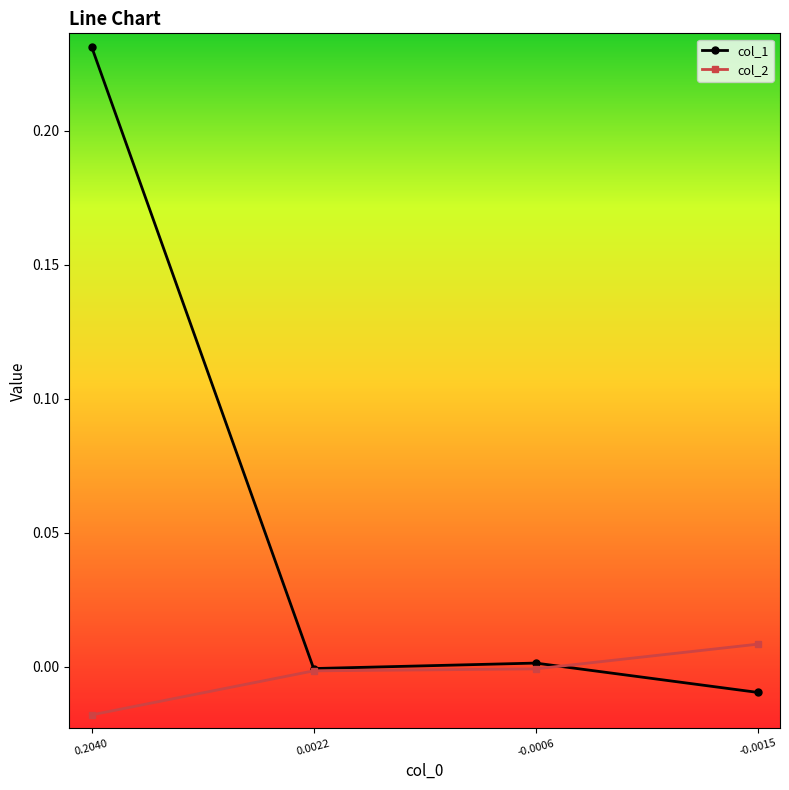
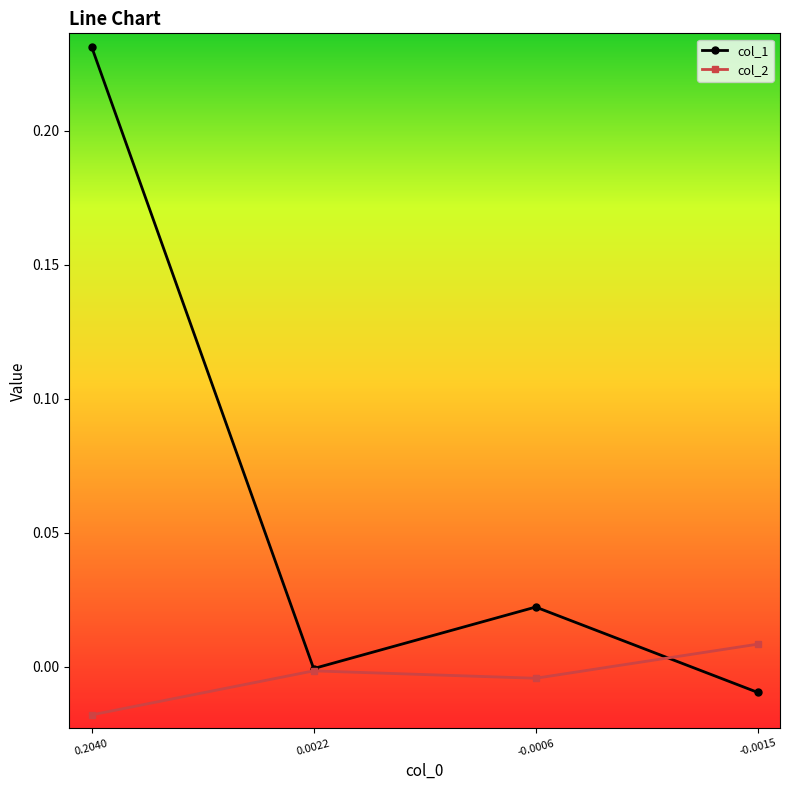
  {
    "col_1": {
      "0.2040": 0.231,
-     "-0.0006": 0.001,
+     "-0.0006": 0.022,
      "-0.0015": -0.010
    },
    "col_2": {
      "0.2040": -0.018,
-     "-0.0006": -0.001,
+     "-0.0006": -0.004,
      "-0.0015": 0.008
    }
  }
